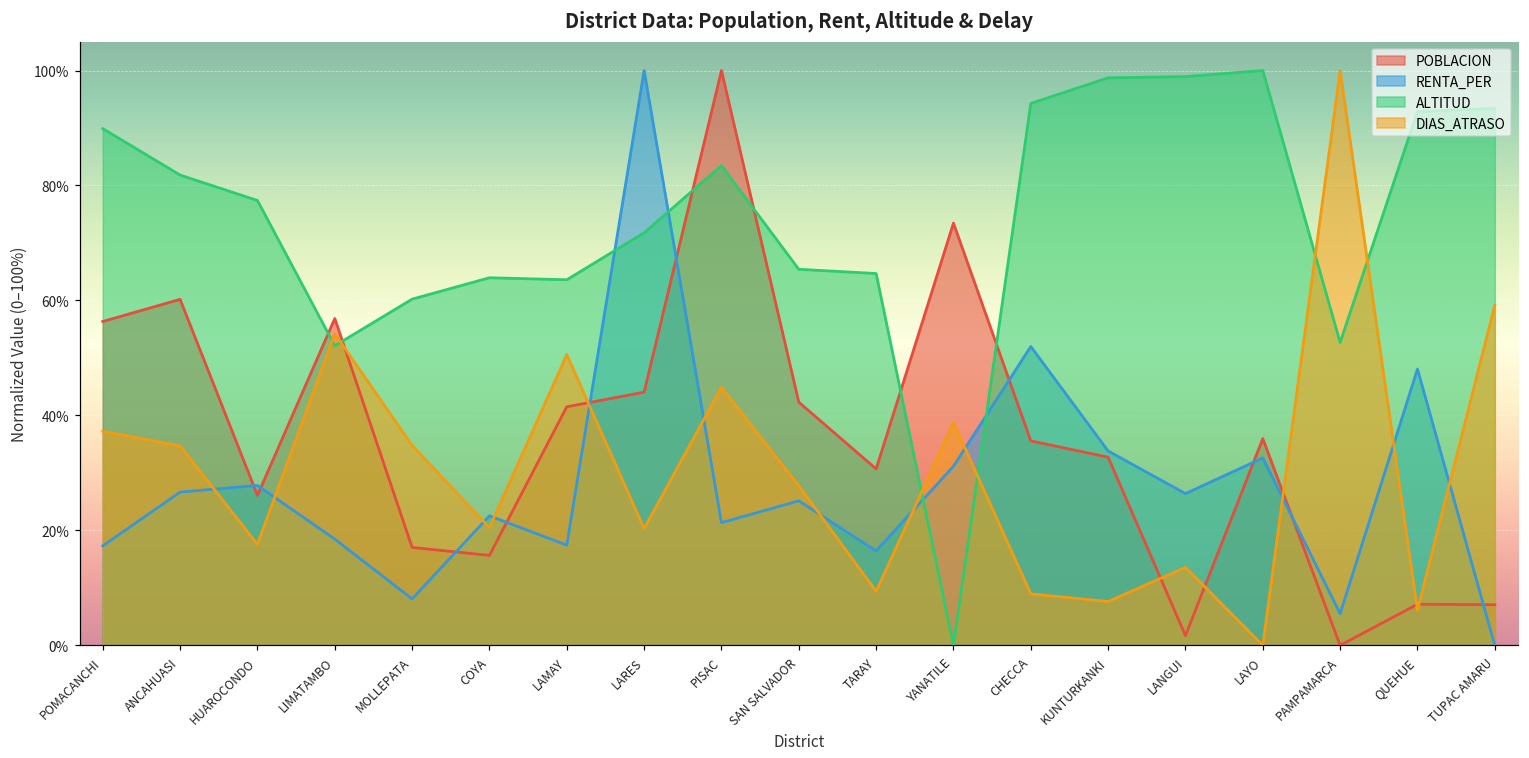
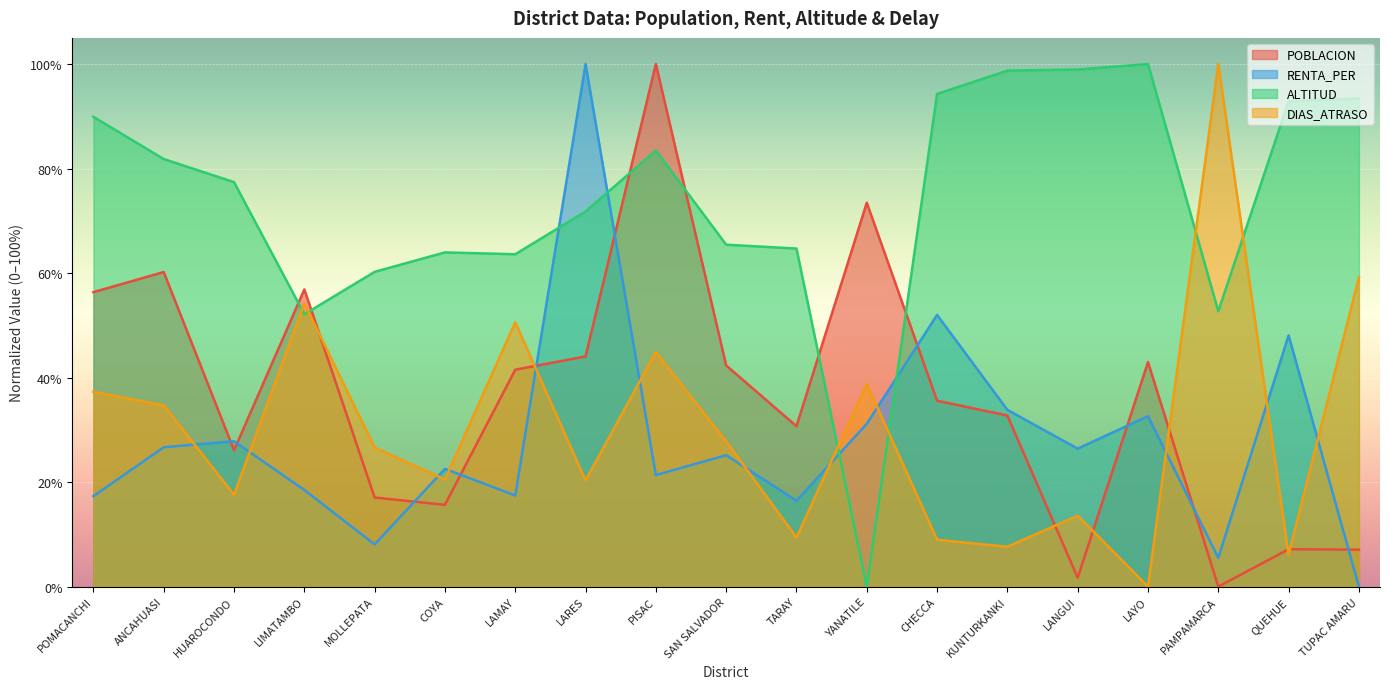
  {
    "POBLACION": {
      "POMACANCHI": "56%",
      "ANCAHUASI": "60%",
      "HUAROCONDO": "26%",
      "LIMATAMBO": "57%",
      "MOLLEPATA": "17%",
      "COYA": "16%",
      "LAMAY": "42%",
      "LARES": "44%",
      "PISAC": "100%",
      "SAN SALVADOR": "42%",
      "TARAY": "31%",
      "YANATILE": "73%",
      "CHECCA": "36%",
      "KUNTURKANKI": "33%",
      "LANGUI": "2%",
-     "LAYO": "36%",
+     "LAYO": "43%",
      "PAMPAMARCA": "0%",
      "QUEHUE": "7%",
      "TUPAC AMARU": "7%"
    },
    "RENTA_PER": {
      "POMACANCHI": "17%",
      "ANCAHUASI": "27%",
      "HUAROCONDO": "28%",
      "LIMATAMBO": "18%",
      "MOLLEPATA": "8%",
      "COYA": "23%",
      "LAMAY": "17%",
      "LARES": "100%",
      "PISAC": "21%",
      "SAN SALVADOR": "25%",
      "TARAY": "16%",
      "YANATILE": "31%",
      "CHECCA": "52%",
      "KUNTURKANKI": "34%",
      "LANGUI": "26%",
      "LAYO": "33%",
      "PAMPAMARCA": "6%",
      "QUEHUE": "48%",
      "TUPAC AMARU": "0%"
    },
    "ALTITUD": {
      "POMACANCHI": "90%",
      "ANCAHUASI": "82%",
      "HUAROCONDO": "77%",
      "LIMATAMBO": "52%",
      "MOLLEPATA": "60%",
      "COYA": "64%",
      "LAMAY": "64%",
      "LARES": "72%",
      "PISAC": "83%",
      "SAN SALVADOR": "65%",
      "TARAY": "65%",
      "YANATILE": "0%",
      "CHECCA": "94%",
      "KUNTURKANKI": "99%",
      "LANGUI": "99%",
      "LAYO": "100%",
      "PAMPAMARCA": "53%"
    },
    "DIAS_ATRASO": {
      "POMACANCHI": "37%",
      "ANCAHUASI": "35%",
      "HUAROCONDO": "18%",
      "LIMATAMBO": "54%",
-     "MOLLEPATA": "35%",
+     "MOLLEPATA": "27%",
      "COYA": "20%",
      "LAMAY": "51%",
      "LARES": "20%",
      "PISAC": "45%",
      "SAN SALVADOR": "28%",
      "TARAY": "9%",
      "YANATILE": "39%",
      "CHECCA": "9%",
      "KUNTURKANKI": "8%",
      "LANGUI": "14%",
      "LAYO": "0%",
      "PAMPAMARCA": "100%",
      "QUEHUE": "6%",
      "TUPAC AMARU": "59%"
    }
  }
